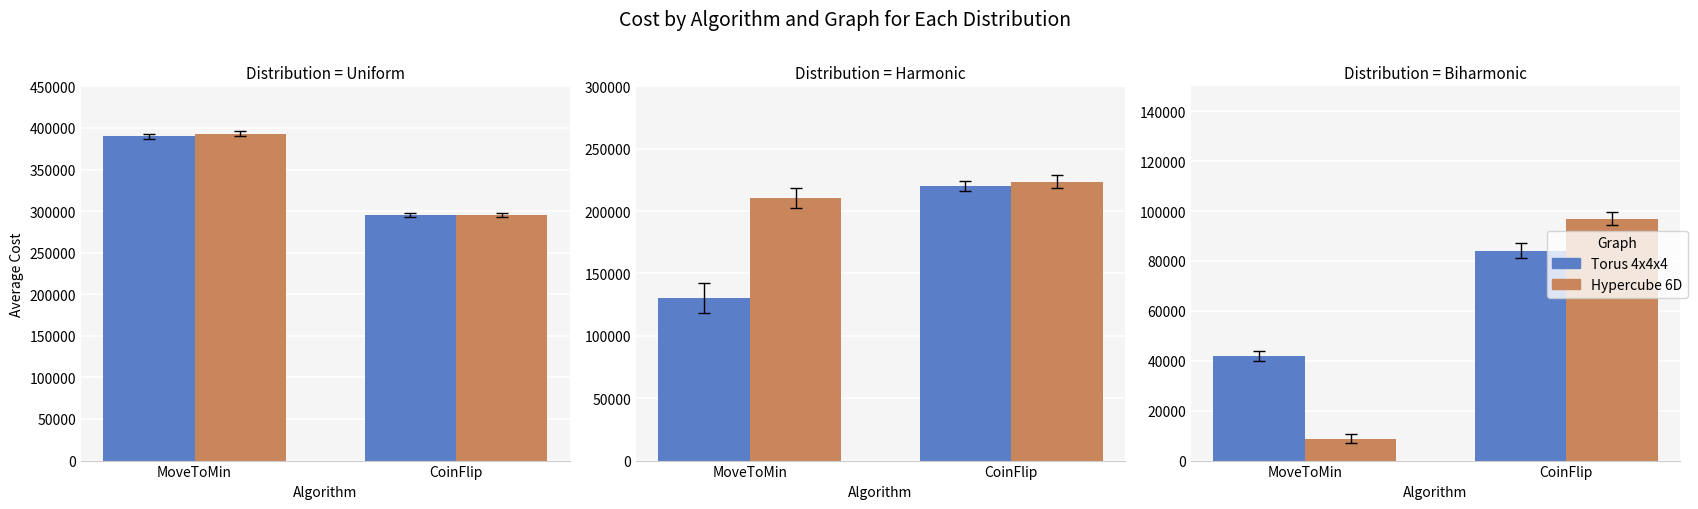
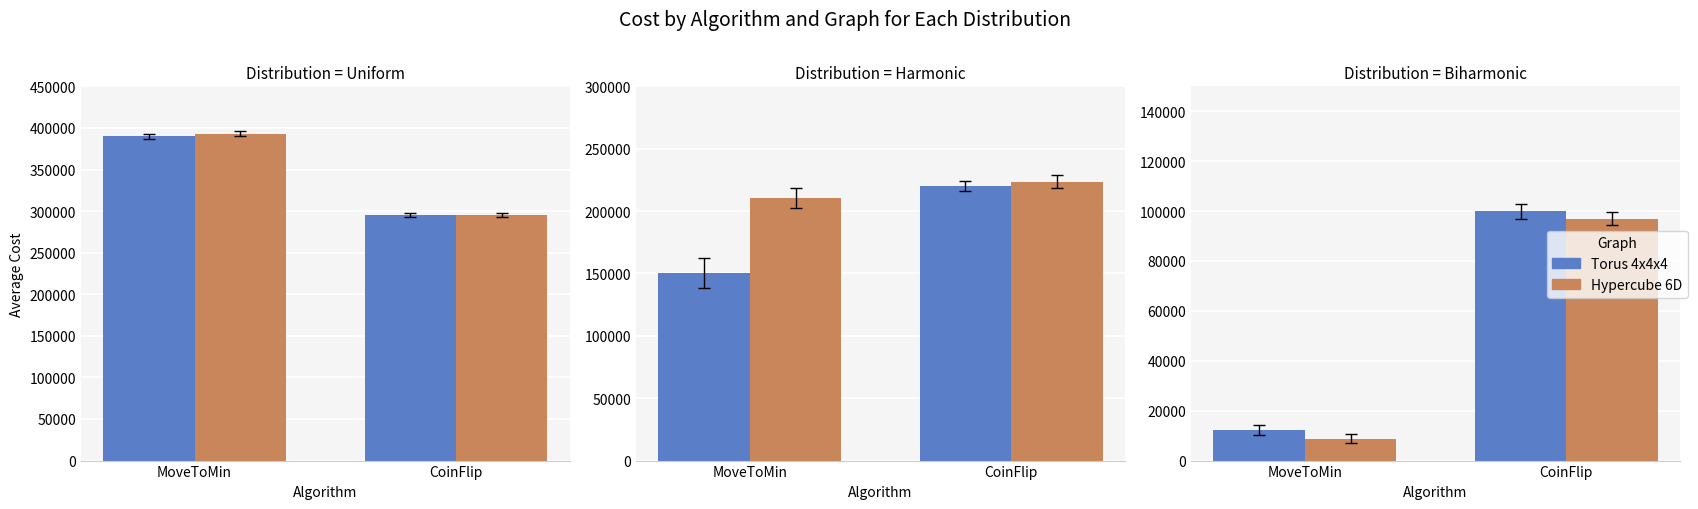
  {
    "Distribution = Uniform": {
      "Torus 4x4x4": {
        "MoveToMin": 390000,
        "CoinFlip": 300000
      },
      "Hypercube 6D": {
        "MoveToMin": 390000,
        "CoinFlip": 300000
      }
    },
    "Distribution = Harmonic": {
      "Torus 4x4x4": {
-       "MoveToMin": 130000,
+       "MoveToMin": 150000,
        "CoinFlip": 220000
      },
      "Hypercube 6D": {
        "MoveToMin": 211000,
        "CoinFlip": 224000
      }
    },
    "Distribution = Biharmonic": {
      "Torus 4x4x4": {
-       "MoveToMin": 42000,
-       "CoinFlip": 84000
+       "MoveToMin": 12000,
+       "CoinFlip": 100000
      },
      "Hypercube 6D": {
        "MoveToMin": 9000,
        "CoinFlip": 97000
      }
    }
  }
